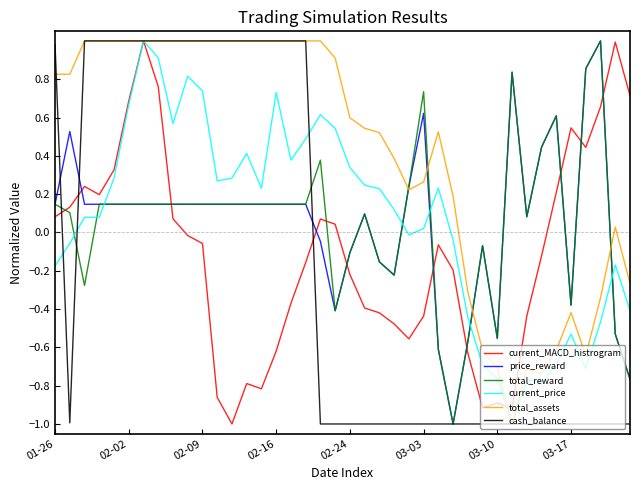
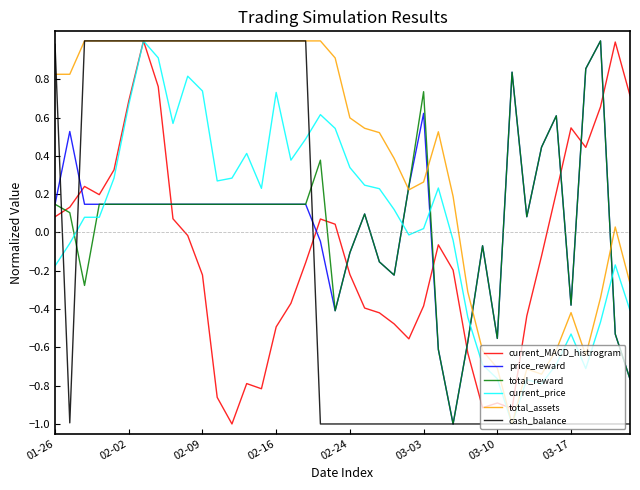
  {
    "current_MACD_histrogram": {
      "01-26": 0.08,
      "02-02": 0.69,
-     "02-09": -0.06,
-     "02-16": -0.62,
+     "02-09": -0.22,
+     "02-16": -0.49,
      "02-24": -0.22,
-     "03-03": -0.44,
+     "03-03": -0.38,
      "03-17": 0.55
    },
    "price_reward": {
      "03-03": 0.62
    },
    "total_reward": {
      "03-03": 0.73
    },
    "current_price": {
      "01-26": -0.17,
      "02-02": 0.67,
      "02-09": 0.74,
      "02-16": 0.73,
      "02-24": 0.34,
      "03-03": 0.02,
      "03-17": -0.53
    },
    "total_assets": {
      "01-26": 0.83,
      "02-24": 0.60,
      "03-03": 0.26,
      "03-17": -0.42
    },
    "cash_balance": {
      "01-26": 0.98,
      "02-24": -1.00,
      "03-03": -1.00
    }
  }
